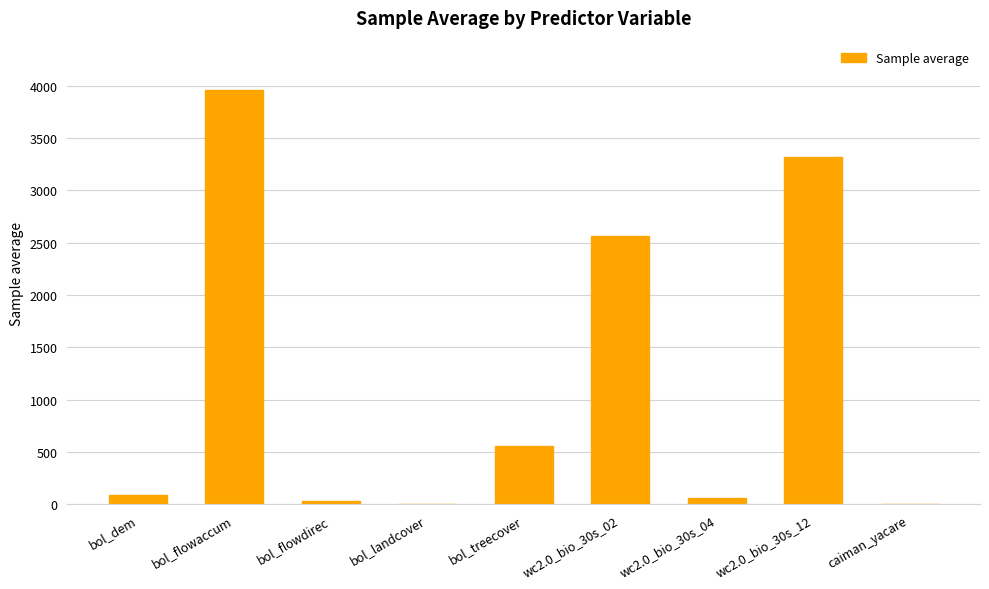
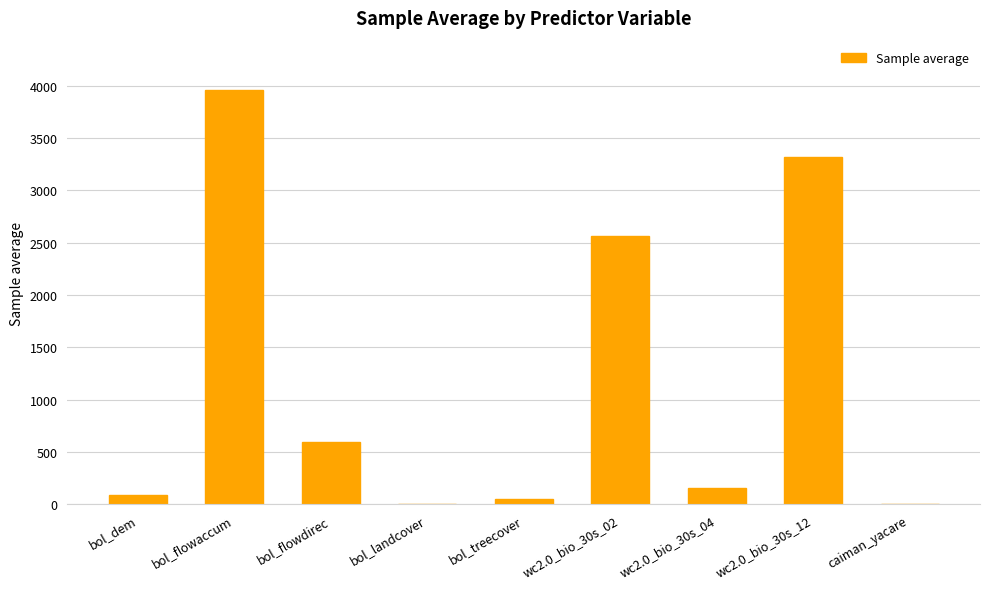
  {
    "bol_dem": 90,
    "bol_flowaccum": 3960,
-   "bol_flowdirec": 30,
-   "bol_treecover": 550,
+   "bol_flowdirec": 590,
+   "bol_treecover": 50,
    "wc2.0_bio_30s_02": 2560,
-   "wc2.0_bio_30s_04": 60,
+   "wc2.0_bio_30s_04": 150,
    "wc2.0_bio_30s_12": 3320
  }
